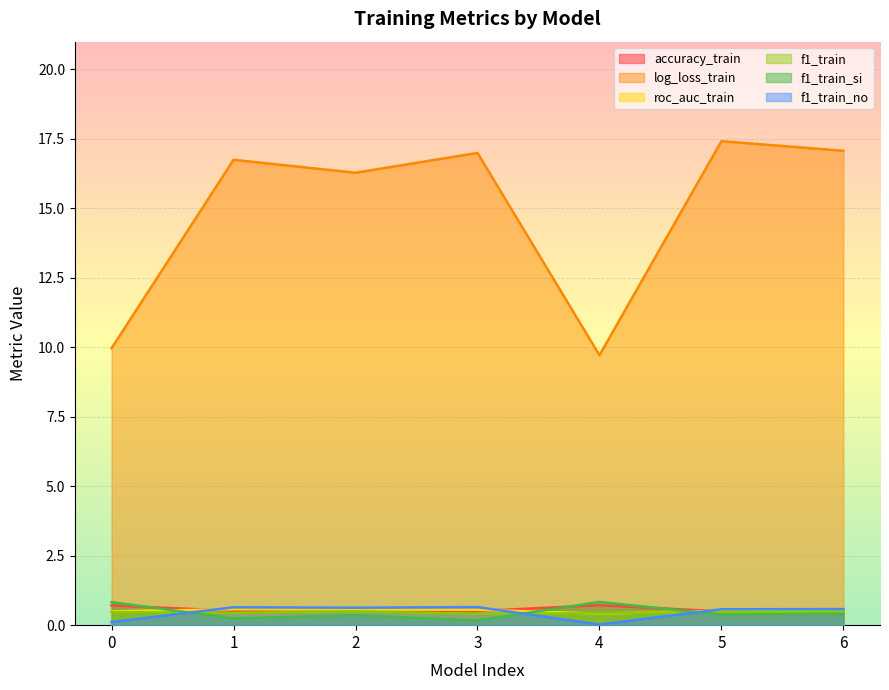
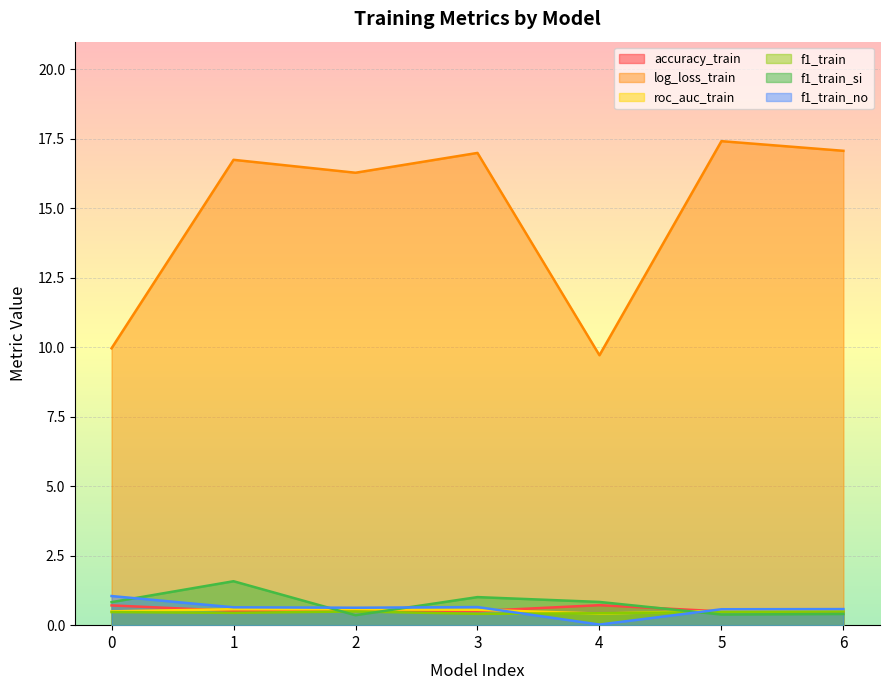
  {
    "accuracy_train": {
      "0": 0.7,
      "4": 0.7
    },
    "f1_train": {
      "3": 0.4
    },
    "f1_train_si": {
      "0": 0.8,
-     "1": 0.2,
+     "1": 1.6,
      "2": 0.4,
-     "3": 0.2,
+     "3": 1.0,
      "4": 0.8,
      "5": 0.4
    },
    "f1_train_no": {
-     "0": 0.1,
+     "0": 1.0,
      "3": 0.7,
      "4": 0.0
    }
  }
